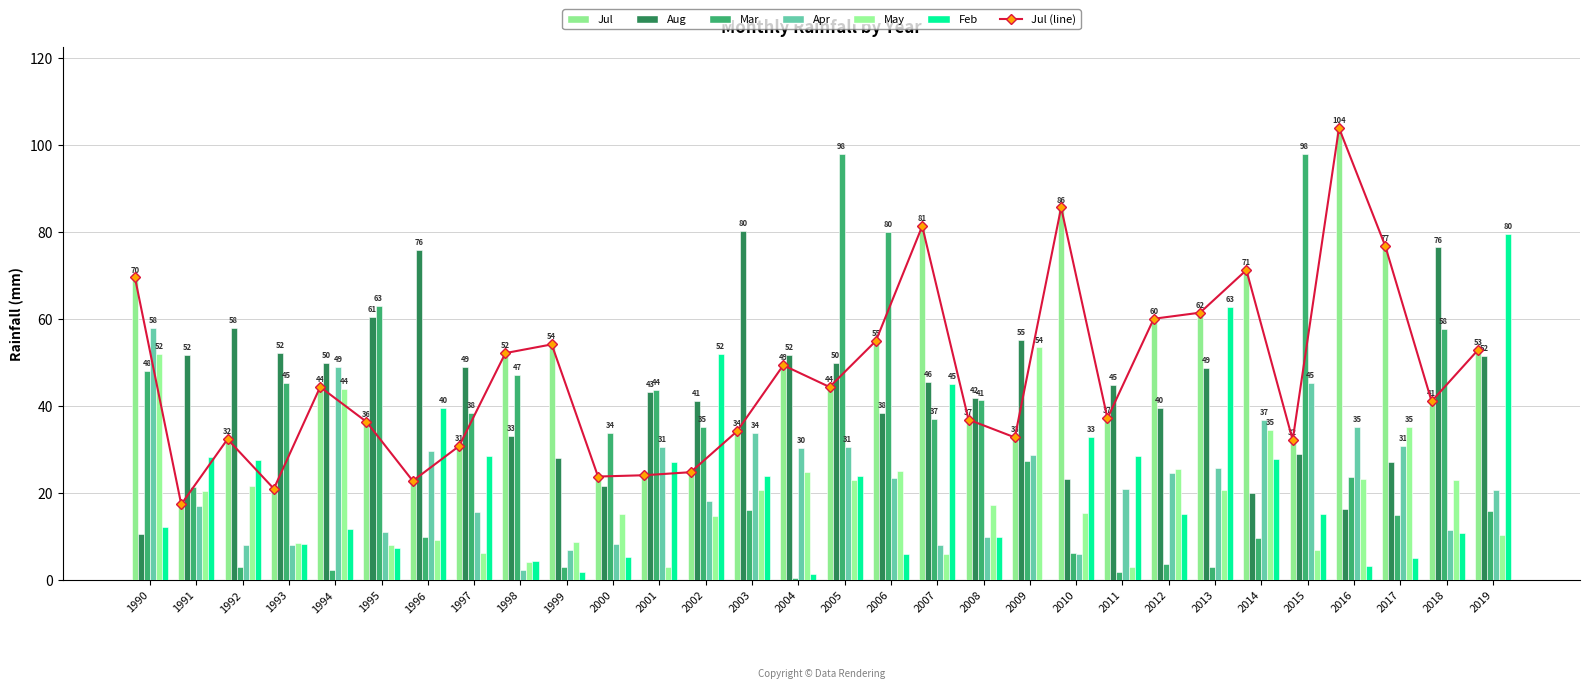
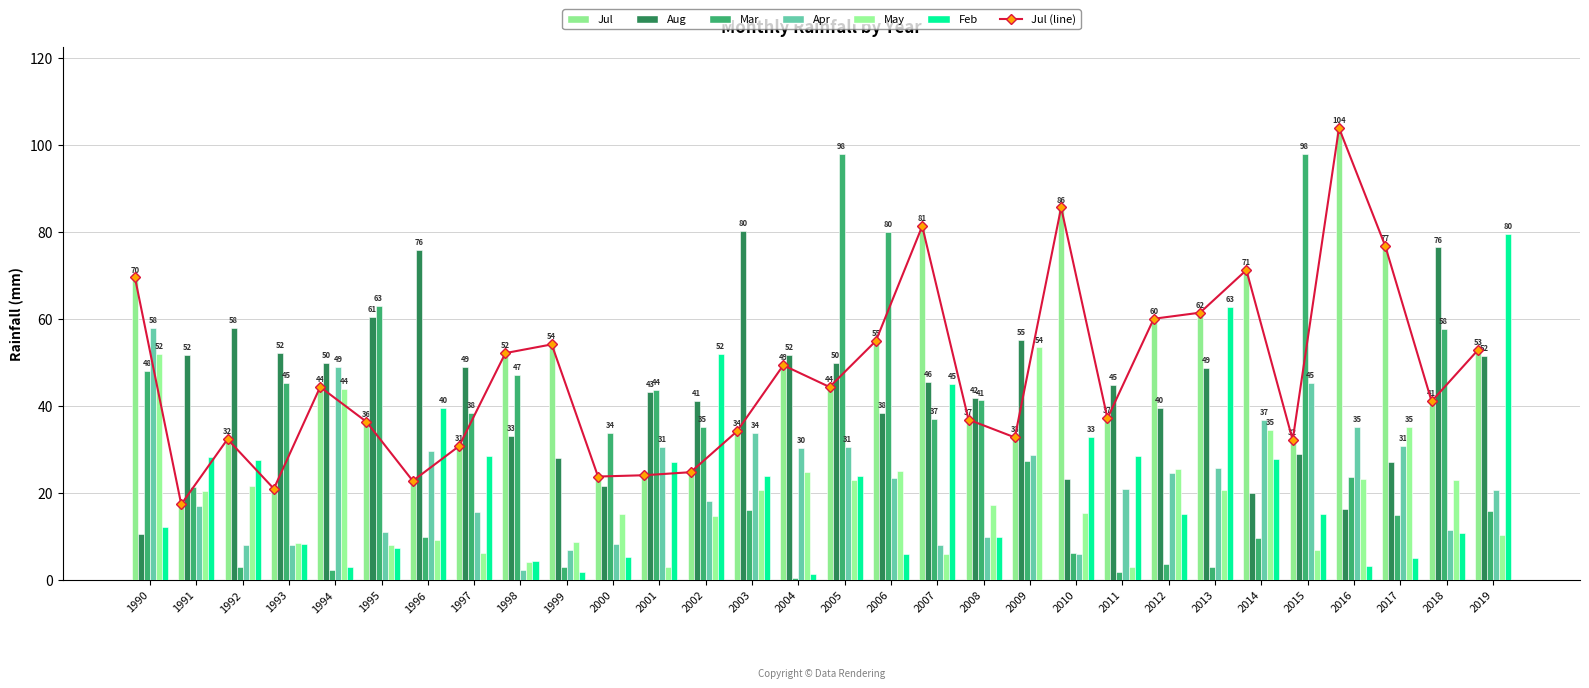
  {
    "Feb": {
      "1990": 12,
      "1991": 28,
      "1992": 28,
      "1993": 8,
-     "1994": 12,
+     "1994": 3,
      "1995": 7,
      "1997": 29,
      "1998": 4,
      "1999": 2,
      "2000": 5,
      "2001": 27,
      "2003": 24,
      "2004": 1,
      "2005": 24,
      "2006": 6,
      "2008": 10,
      "2009": 0,
      "2011": 29,
      "2012": 15,
      "2014": 28,
      "2015": 15,
      "2016": 3,
      "2017": 5,
      "2018": 11
    }
  }
